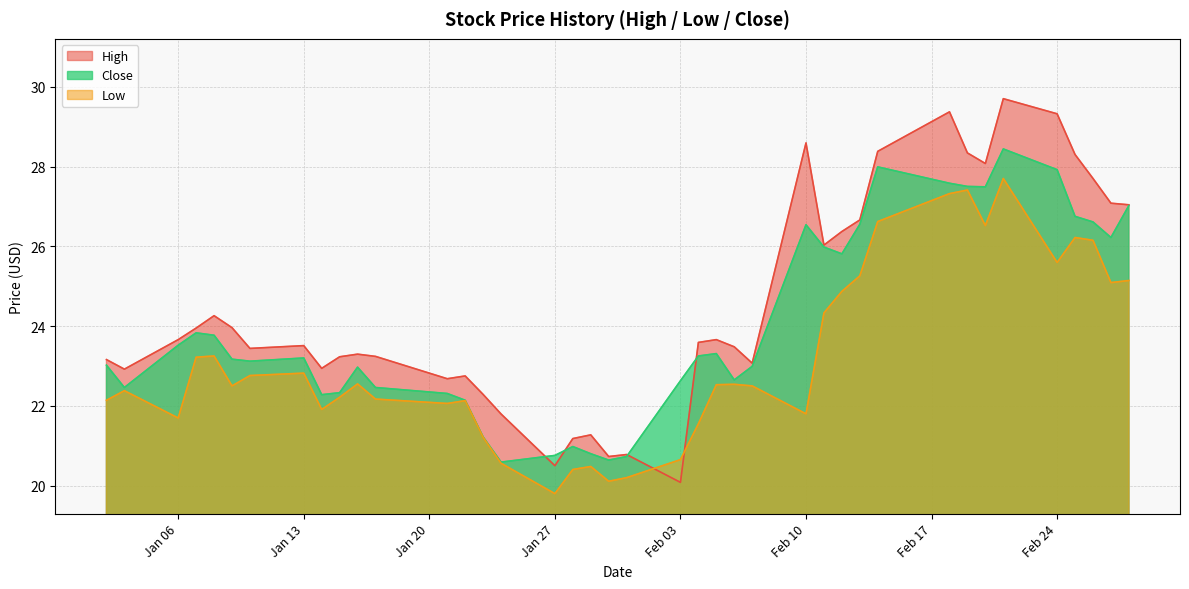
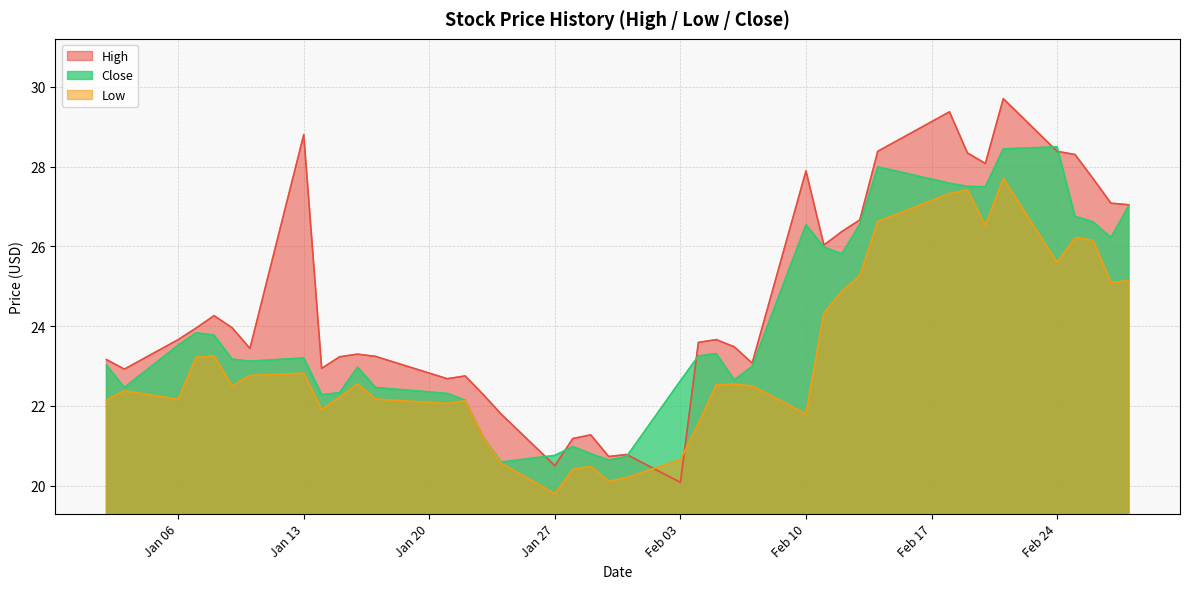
  {
    "High": {
      "Jan 06": 23.7,
-     "Jan 13": 23.5,
+     "Jan 13": 28.8,
      "Jan 27": 20.5,
      "Feb 03": 20.1,
-     "Feb 10": 28.6,
-     "Feb 24": 29.3
+     "Feb 10": 27.9,
+     "Feb 24": 28.4
    },
    "Close": {
      "Jan 06": 23.5,
      "Jan 13": 23.2,
      "Jan 27": 20.8,
      "Feb 03": 22.6,
      "Feb 10": 26.5,
-     "Feb 24": 27.9
+     "Feb 24": 28.5
    },
    "Low": {
-     "Jan 06": 21.7,
+     "Jan 06": 22.2,
      "Jan 13": 22.8,
      "Jan 27": 19.8,
      "Feb 03": 20.7,
      "Feb 10": 21.8,
      "Feb 24": 25.6
    }
  }
